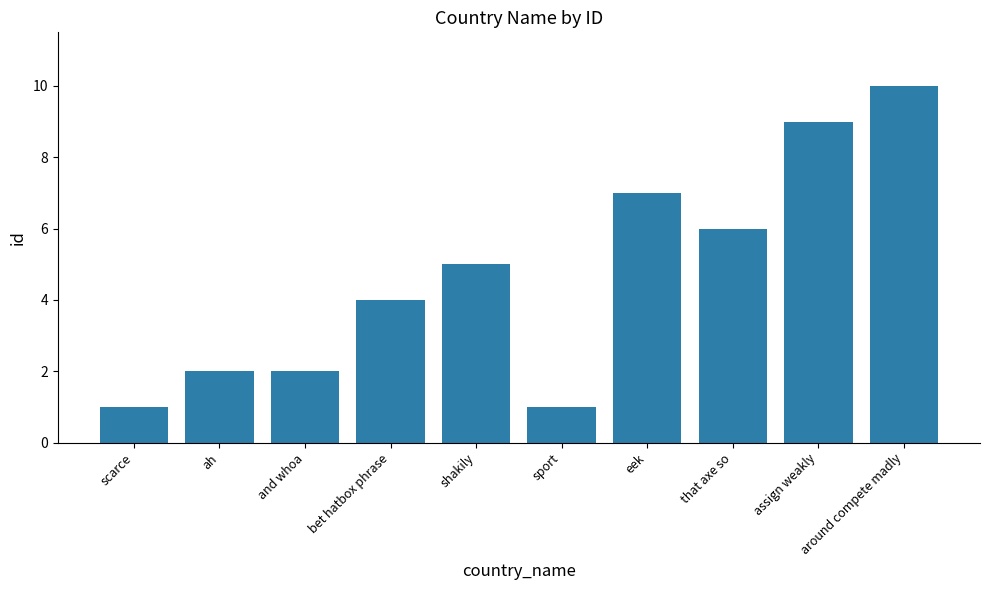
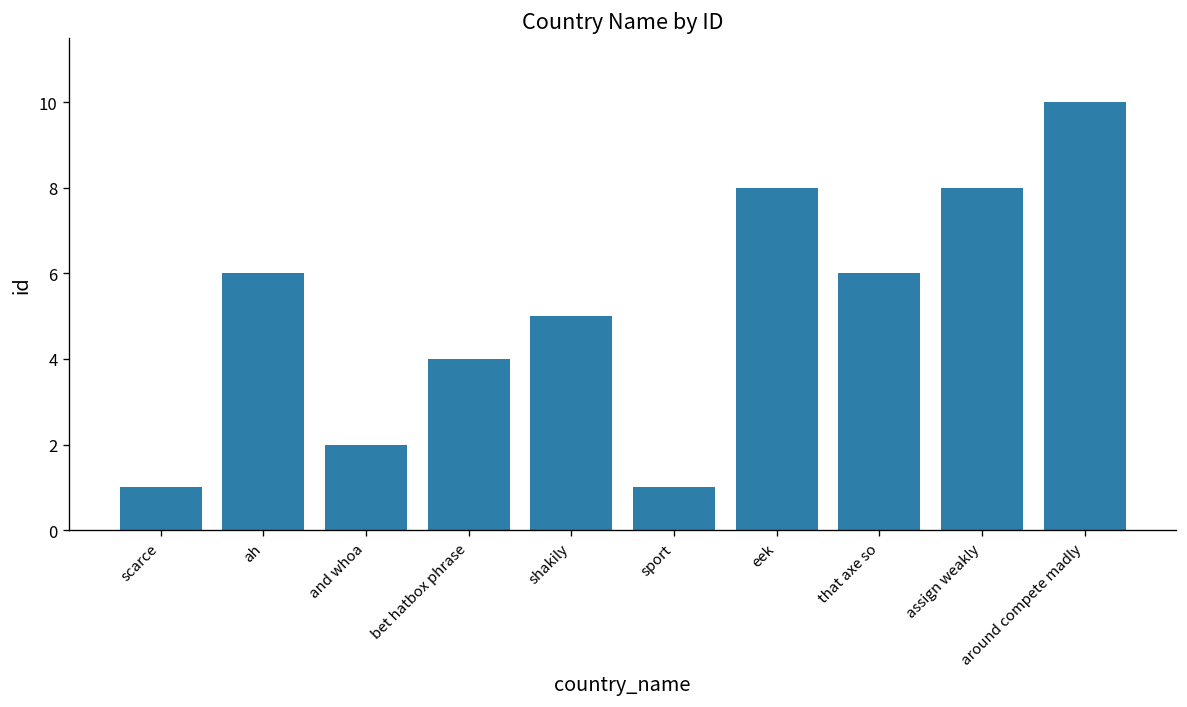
  {
    "scarce": 1,
-   "ah": 2,
+   "ah": 6,
    "and whoa": 2,
    "bet hatbox phrase": 4,
    "shakily": 5,
    "sport": 1,
-   "eek": 7,
+   "eek": 8,
    "that axe so": 6,
-   "assign weakly": 9,
+   "assign weakly": 8,
    "around compete madly": 10
  }
